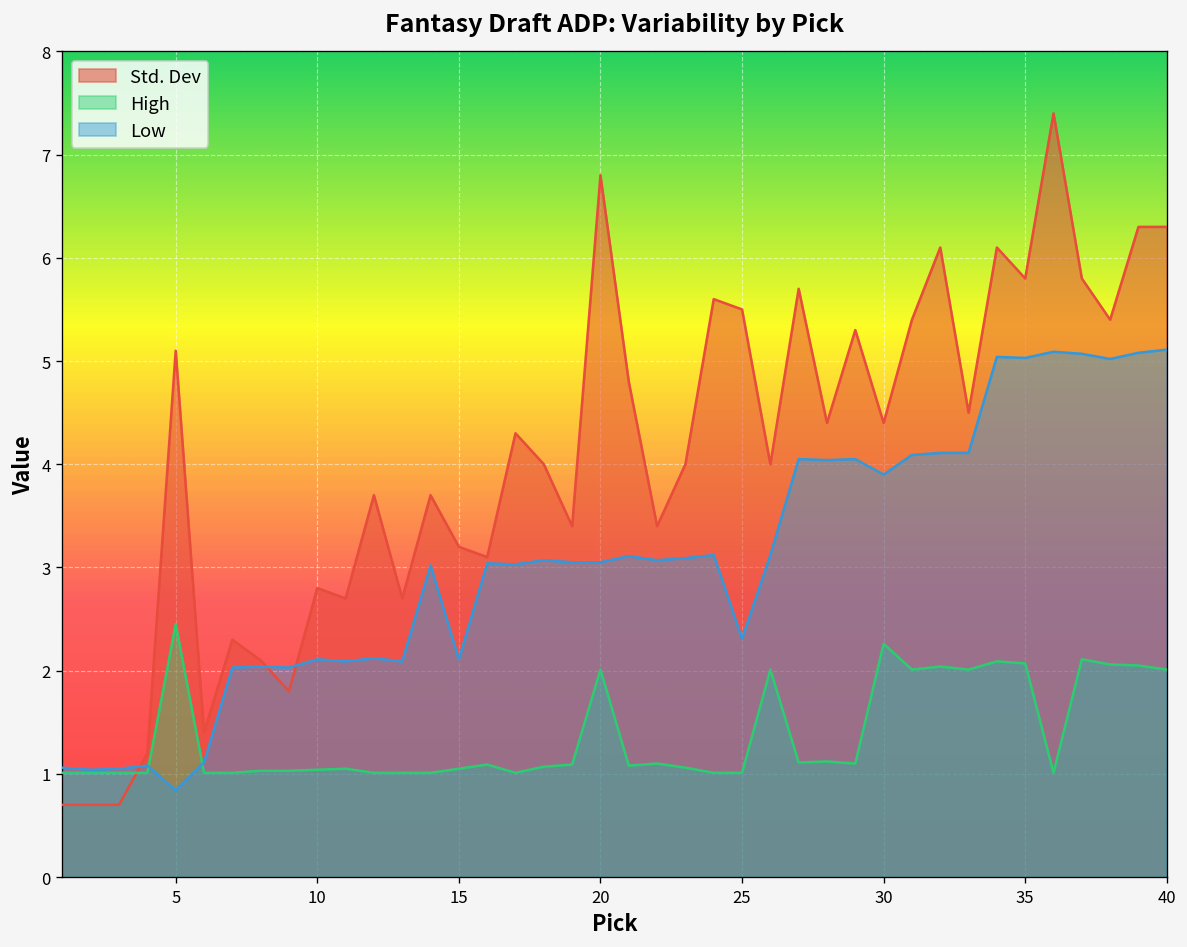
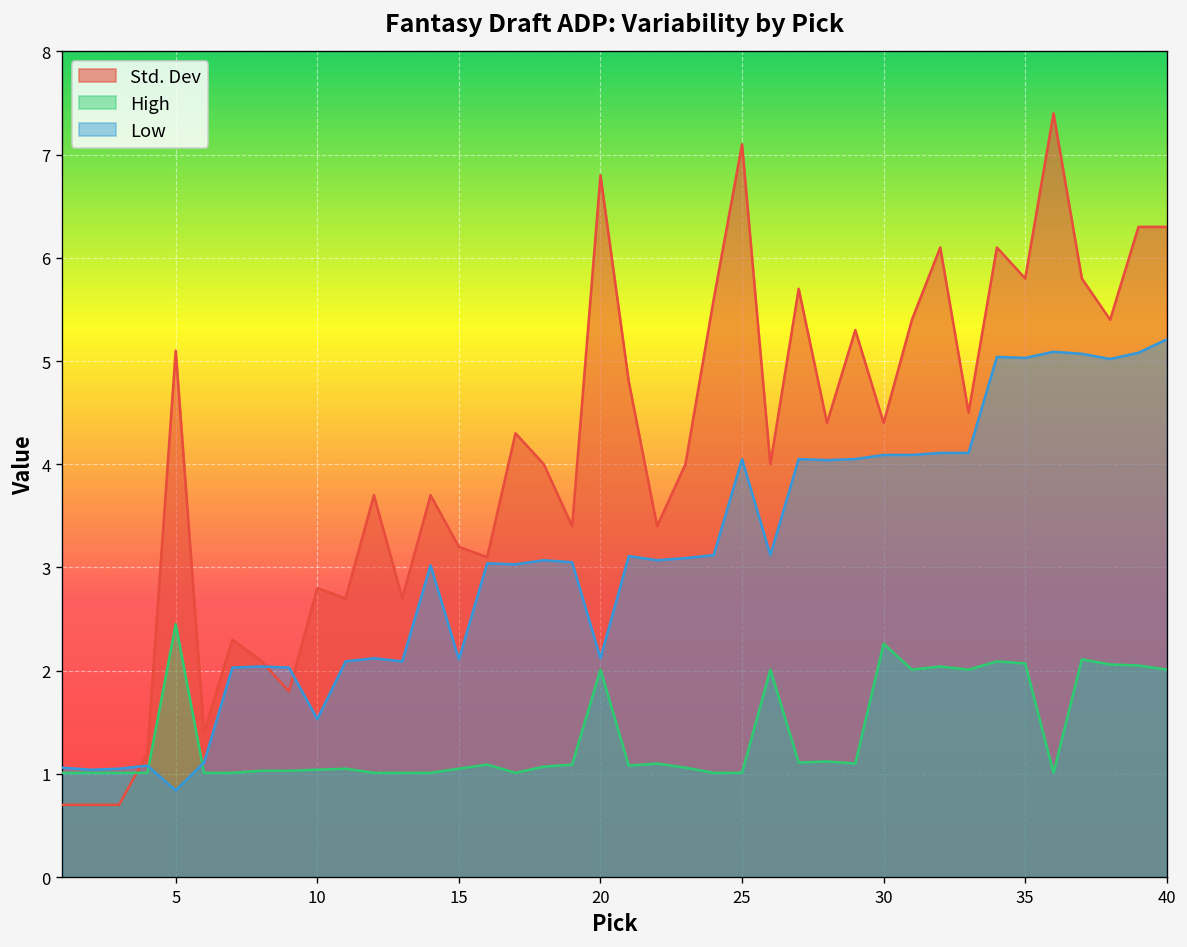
  {
    "Std. Dev": {
      "5": 5.1,
      "10": 2.8,
      "15": 3.2,
      "20": 6.8,
-     "25": 5.5,
+     "25": 7.1,
      "30": 4.4,
      "35": 5.8,
      "40": 6.3
    },
    "High": {
      "5": 2.5,
      "10": 1.0,
      "15": 1.1,
      "20": 2.0,
      "25": 1.0,
      "30": 2.3,
      "35": 2.1,
      "40": 2.0
    },
    "Low": {
      "5": 0.8,
-     "10": 2.1,
+     "10": 1.5,
      "15": 2.1,
-     "20": 3.1,
-     "25": 2.3,
-     "30": 3.9,
+     "20": 2.1,
+     "25": 4.1,
+     "30": 4.1,
      "35": 5.0,
-     "40": 5.1
+     "40": 5.2
    }
  }
